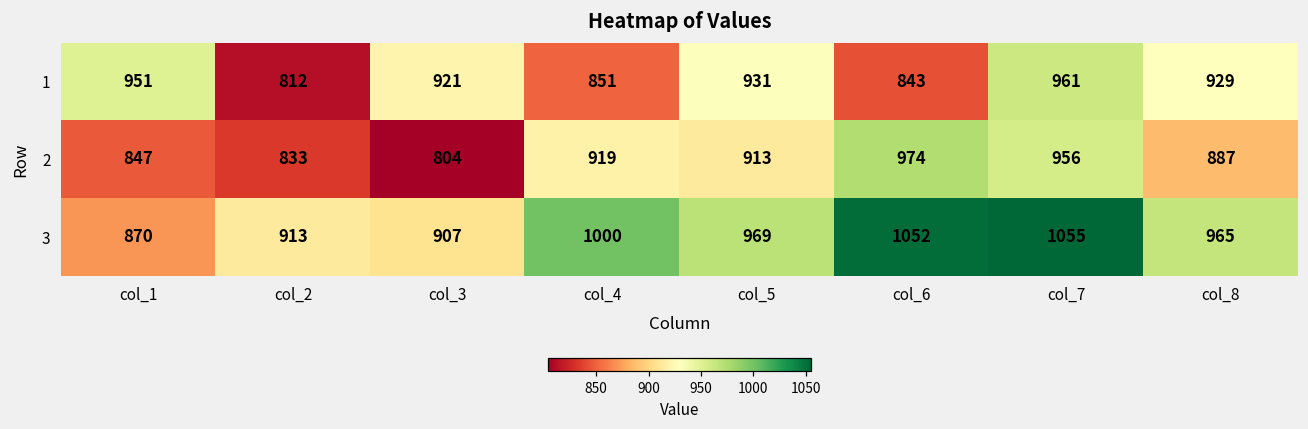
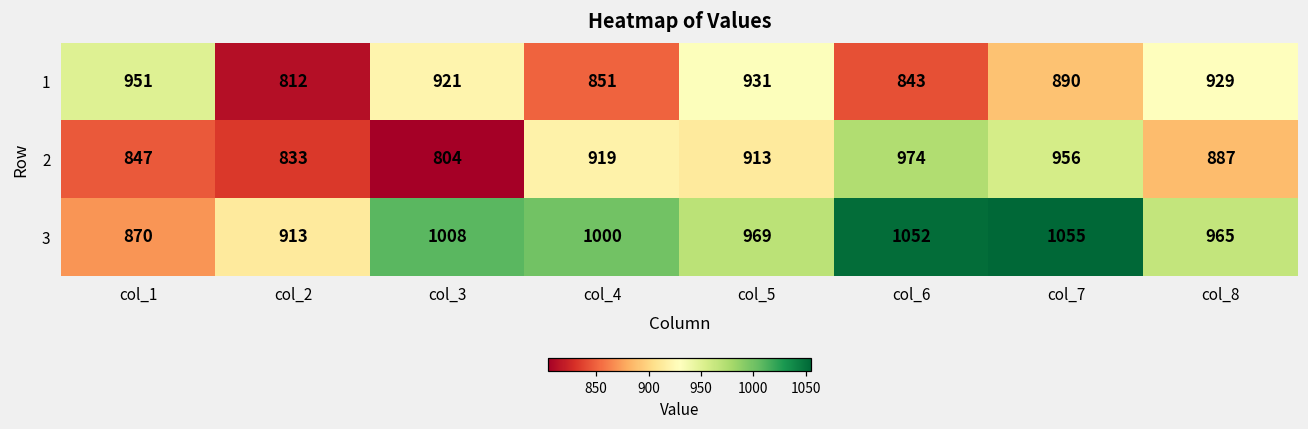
  {
    "1": {
      "col_1": 951,
      "col_2": 812,
      "col_3": 921,
      "col_4": 851,
      "col_5": 931,
      "col_6": 843,
-     "col_7": 961,
+     "col_7": 890,
      "col_8": 929
    },
    "2": {
      "col_1": 847,
      "col_2": 833,
      "col_3": 804,
      "col_4": 919,
      "col_5": 913,
      "col_6": 974,
      "col_7": 956,
      "col_8": 887
    },
    "3": {
      "col_1": 870,
      "col_2": 913,
-     "col_3": 907,
+     "col_3": 1008,
      "col_4": 1000,
      "col_5": 969,
      "col_6": 1052,
      "col_7": 1055,
      "col_8": 965
    }
  }
